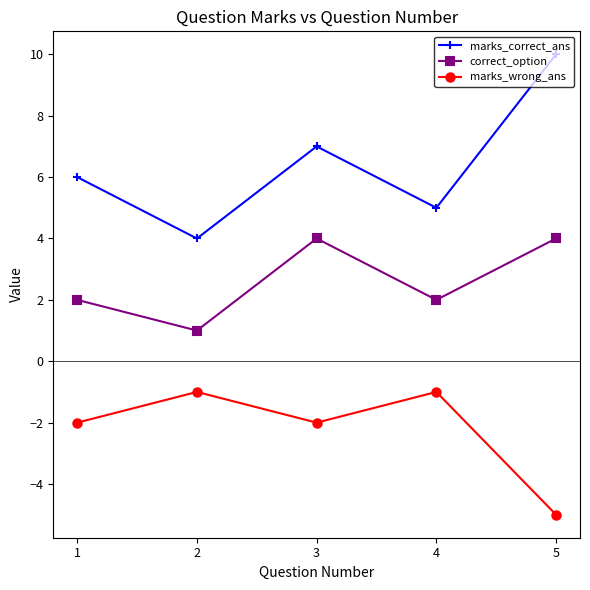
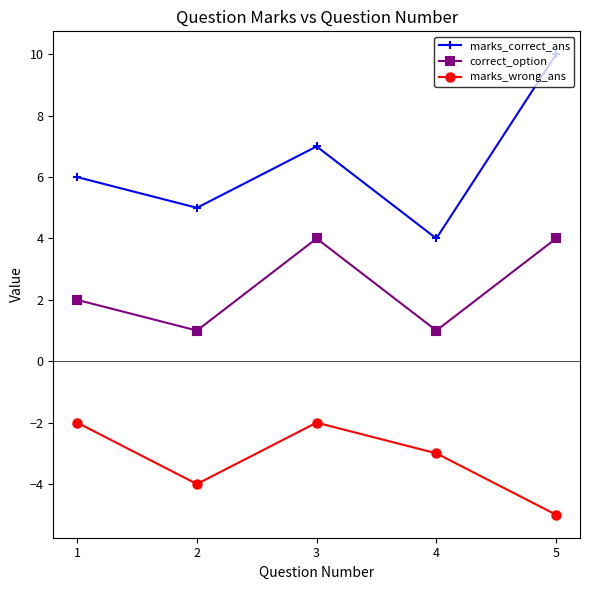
  {
    "marks_correct_ans": {
      "1": 6,
-     "2": 4,
+     "2": 5,
      "3": 7,
-     "4": 5
+     "4": 4
    },
    "correct_option": {
      "1": 2,
      "2": 1,
      "3": 4,
-     "4": 2,
+     "4": 1,
      "5": 4
    },
    "marks_wrong_ans": {
      "1": -2,
-     "2": -1,
+     "2": -4,
      "3": -2,
-     "4": -1,
+     "4": -3,
      "5": -5
    }
  }
